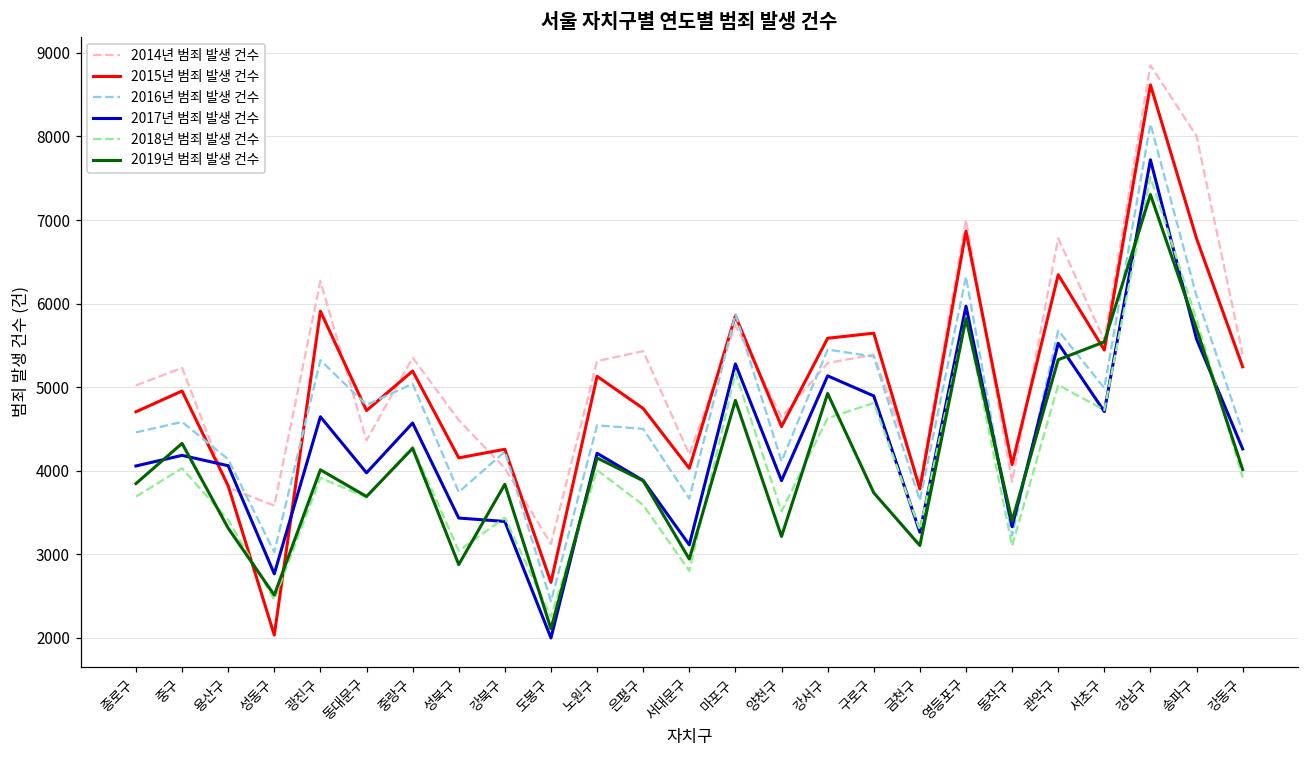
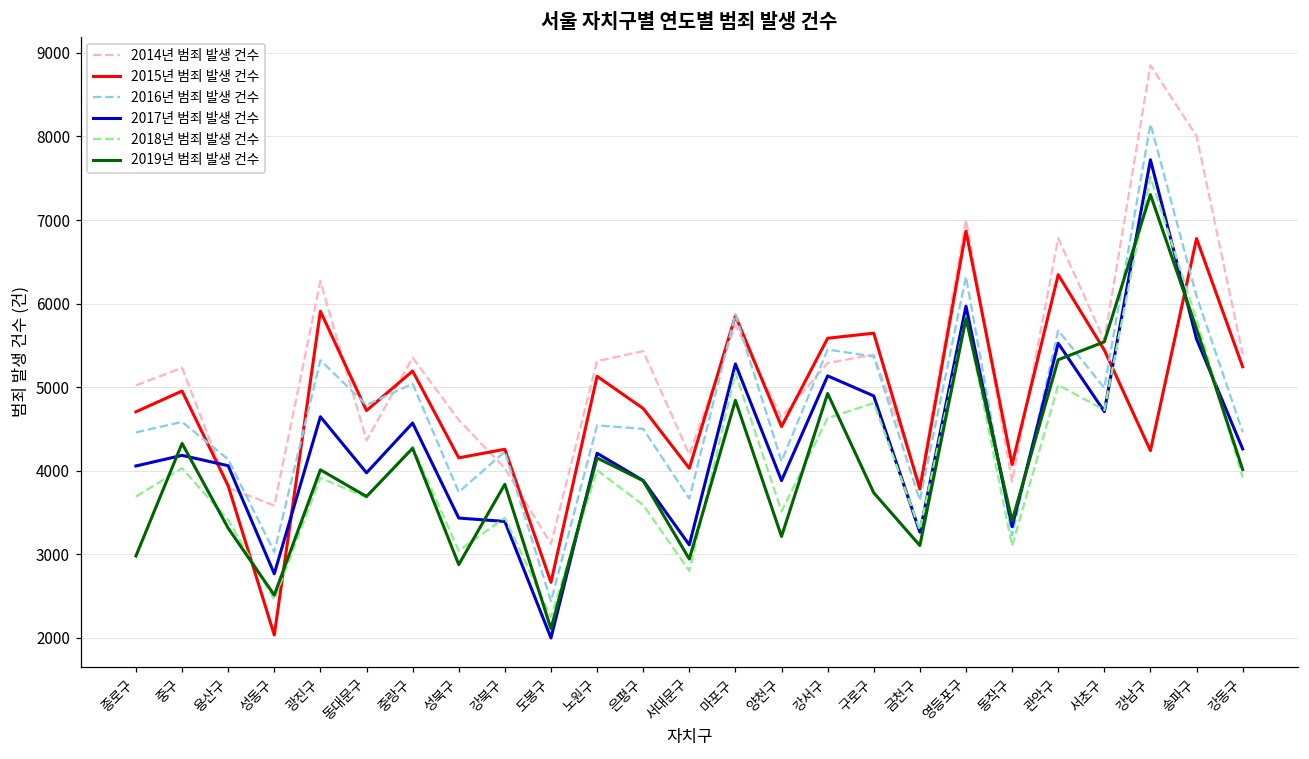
  {
    "2014년 범죄 발생 건수": {
      "종로구": 5000,
      "중구": 5200,
      "성동구": 3600,
      "광진구": 6300,
      "동대문구": 4400,
      "중랑구": 5400,
      "성북구": 4600,
      "강북구": 4000,
      "도봉구": 3100,
      "노원구": 5300,
      "은평구": 5400,
      "서대문구": 4200,
      "마포구": 5700,
      "양천구": 4600,
      "강서구": 5300,
      "금천구": 3800,
      "영등포구": 7000,
      "동작구": 3900,
      "관악구": 6800,
      "강남구": 8900,
      "송파구": 8000,
      "강동구": 5400
    },
    "2015년 범죄 발생 건수": {
      "종로구": 4700,
      "중구": 5000,
      "성동구": 2000,
      "광진구": 5900,
      "동대문구": 4700,
      "중랑구": 5200,
      "성북구": 4200,
      "도봉구": 2700,
      "노원구": 5100,
      "은평구": 4700,
      "서대문구": 4000,
      "양천구": 4500,
      "강서구": 5600,
      "구로구": 5600,
      "금천구": 3800,
      "영등포구": 6900,
      "동작구": 4100,
      "관악구": 6300,
      "서초구": 5400,
-     "강남구": 8600,
+     "강남구": 4200,
      "송파구": 6800,
      "강동구": 5200
    },
    "2016년 범죄 발생 건수": {
      "종로구": 4500,
      "중구": 4600,
      "용산구": 4100,
      "성동구": 3000,
      "광진구": 5300,
      "동대문구": 4800,
      "중랑구": 5000,
      "성북구": 3700,
      "도봉구": 2400,
      "노원구": 4500,
      "은평구": 4500,
      "서대문구": 3700,
      "양천구": 4100,
      "강서구": 5500,
      "금천구": 3600,
      "영등포구": 6300,
      "동작구": 3200,
      "관악구": 5700,
      "서초구": 5000,
      "강남구": 8100,
      "송파구": 6100,
      "강동구": 4500
    },
    "2017년 범죄 발생 건수": {
      "종로구": 4100,
      "중구": 4200,
      "용산구": 4100,
      "성동구": 2800,
      "광진구": 4600,
      "동대문구": 4000,
      "중랑구": 4600,
      "성북구": 3400,
      "강북구": 3400,
      "도봉구": 2000,
      "노원구": 4200,
      "서대문구": 3100,
      "마포구": 5300,
      "양천구": 3900,
      "강서구": 5100,
      "구로구": 4900,
      "영등포구": 6000,
      "동작구": 3300,
      "관악구": 5500,
      "강남구": 7700,
      "송파구": 5600,
      "강동구": 4300
    },
    "2018년 범죄 발생 건수": {
      "종로구": 3700,
      "중구": 4000,
      "용산구": 3400,
      "성동구": 2500,
      "광진구": 3900,
      "성북구": 3000,
      "강북구": 3400,
      "도봉구": 2200,
      "노원구": 4000,
      "은평구": 3600,
      "서대문구": 2800,
      "마포구": 5200,
      "양천구": 3500,
      "강서구": 4600,
      "구로구": 4800,
      "동작구": 3100,
      "관악구": 5000,
      "강남구": 7500,
      "송파구": 5800,
      "강동구": 3900
    },
    "2019년 범죄 발생 건수": {
-     "종로구": 3800,
+     "종로구": 3000,
      "중구": 4300,
      "용산구": 3300,
      "성동구": 2500,
      "광진구": 4000,
      "성북구": 2900,
      "강북구": 3800,
      "도봉구": 2100,
      "노원구": 4200,
      "서대문구": 2900,
      "마포구": 4800,
      "양천구": 3200,
      "강서구": 4900,
      "구로구": 3700,
      "금천구": 3100,
      "동작구": 3400,
      "관악구": 5300,
      "강남구": 7300,
      "송파구": 5700,
      "강동구": 4000
    }
  }
